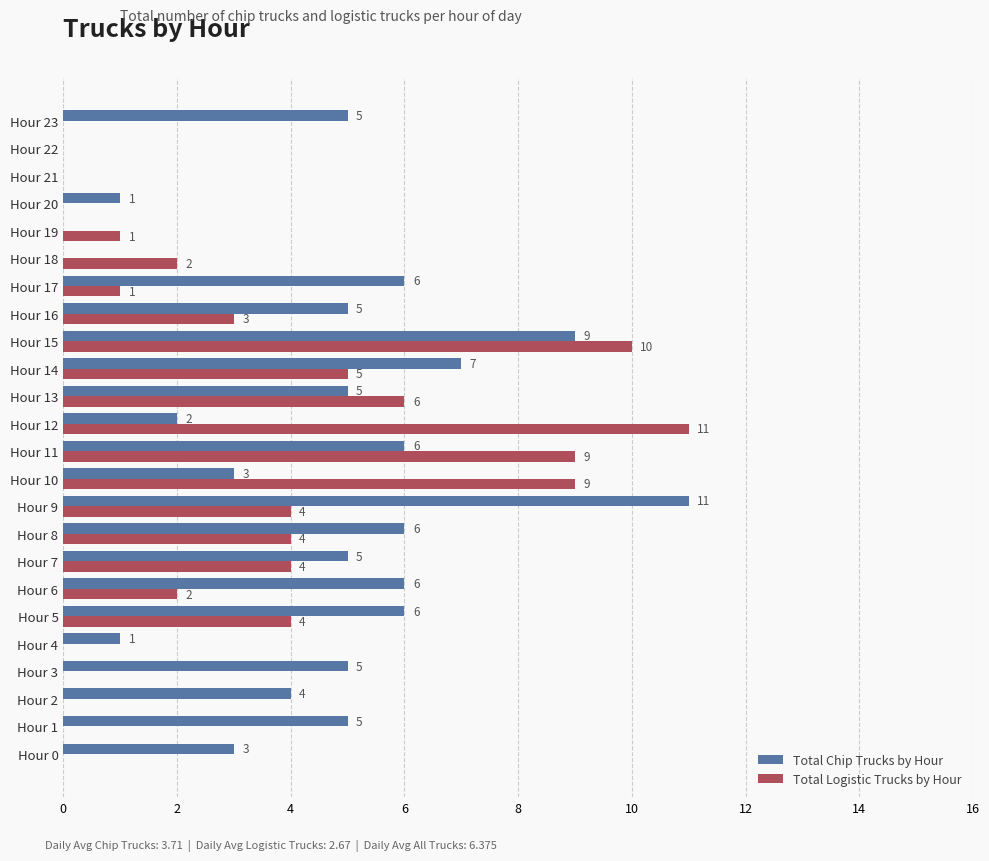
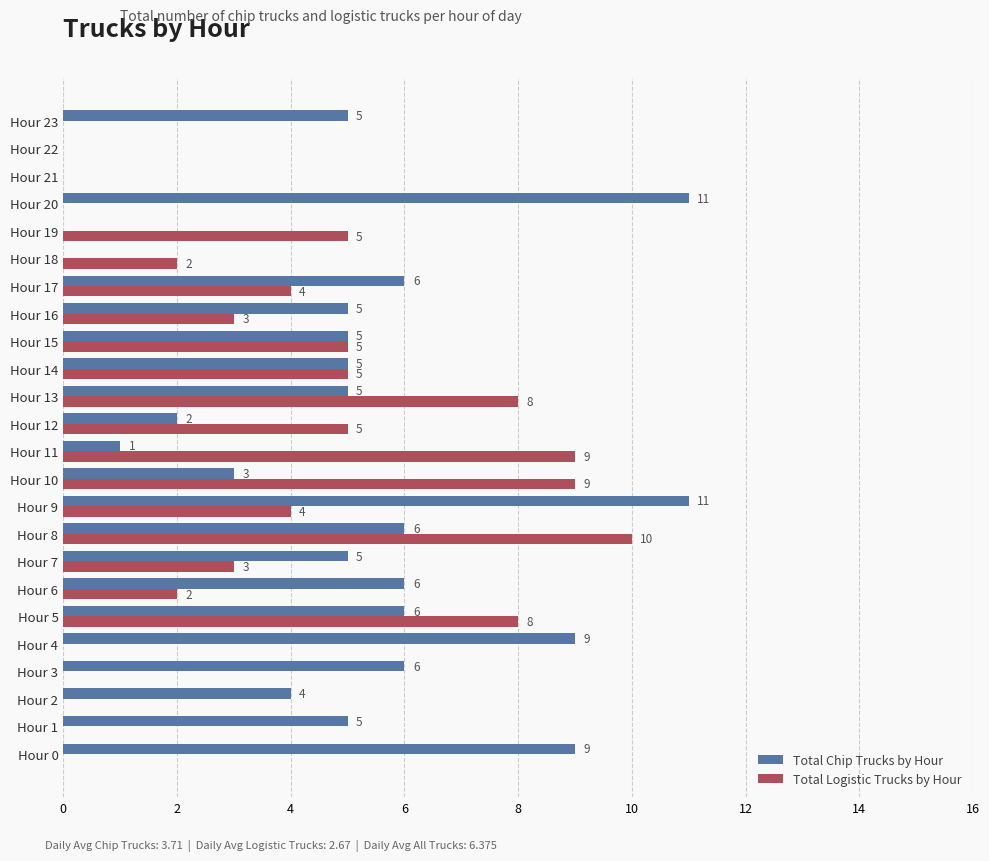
  {
    "Total Chip Trucks by Hour": {
      "Hour 23": 5,
-     "Hour 20": 1,
+     "Hour 20": 11,
      "Hour 17": 6,
      "Hour 16": 5,
-     "Hour 15": 9,
-     "Hour 14": 7,
+     "Hour 15": 5,
+     "Hour 14": 5,
      "Hour 13": 5,
      "Hour 12": 2,
-     "Hour 11": 6,
+     "Hour 11": 1,
      "Hour 10": 3,
      "Hour 9": 11,
      "Hour 8": 6,
      "Hour 7": 5,
      "Hour 6": 6,
      "Hour 5": 6,
-     "Hour 4": 1,
-     "Hour 3": 5,
+     "Hour 4": 9,
+     "Hour 3": 6,
      "Hour 2": 4,
      "Hour 1": 5,
-     "Hour 0": 3
+     "Hour 0": 9
    },
    "Total Logistic Trucks by Hour": {
-     "Hour 19": 1,
+     "Hour 19": 5,
      "Hour 18": 2,
-     "Hour 17": 1,
+     "Hour 17": 4,
      "Hour 16": 3,
-     "Hour 15": 10,
+     "Hour 15": 5,
      "Hour 14": 5,
-     "Hour 13": 6,
-     "Hour 12": 11,
+     "Hour 13": 8,
+     "Hour 12": 5,
      "Hour 11": 9,
      "Hour 10": 9,
      "Hour 9": 4,
-     "Hour 8": 4,
-     "Hour 7": 4,
+     "Hour 8": 10,
+     "Hour 7": 3,
      "Hour 6": 2,
-     "Hour 5": 4
+     "Hour 5": 8
    }
  }
